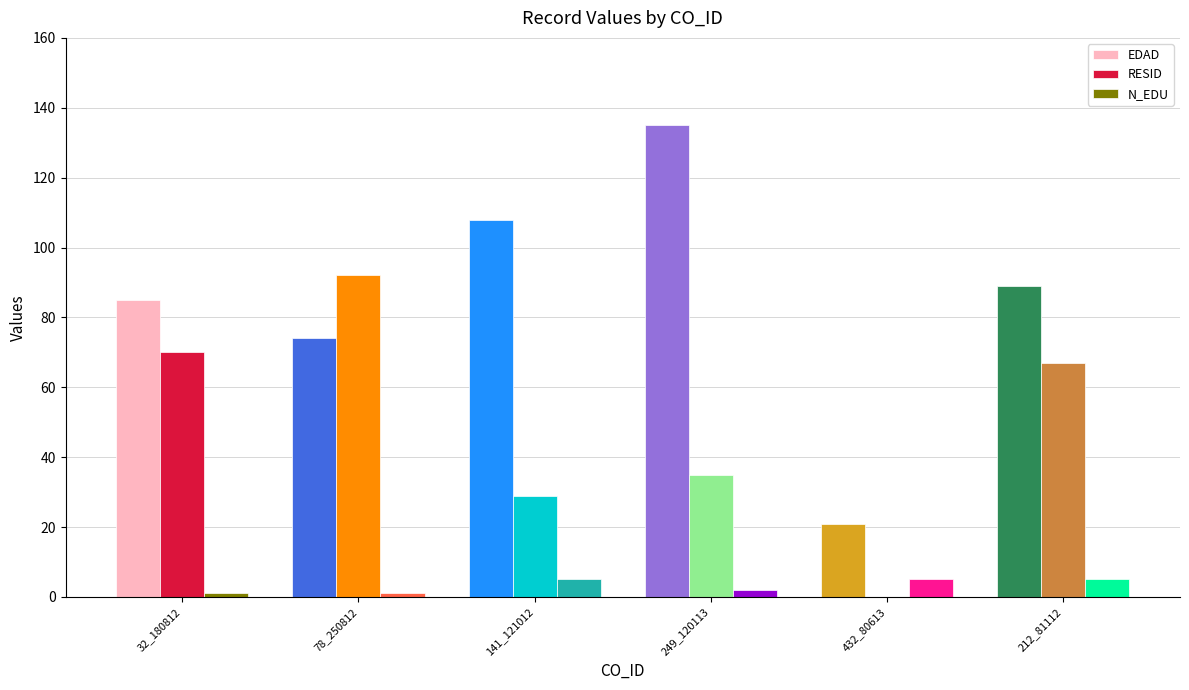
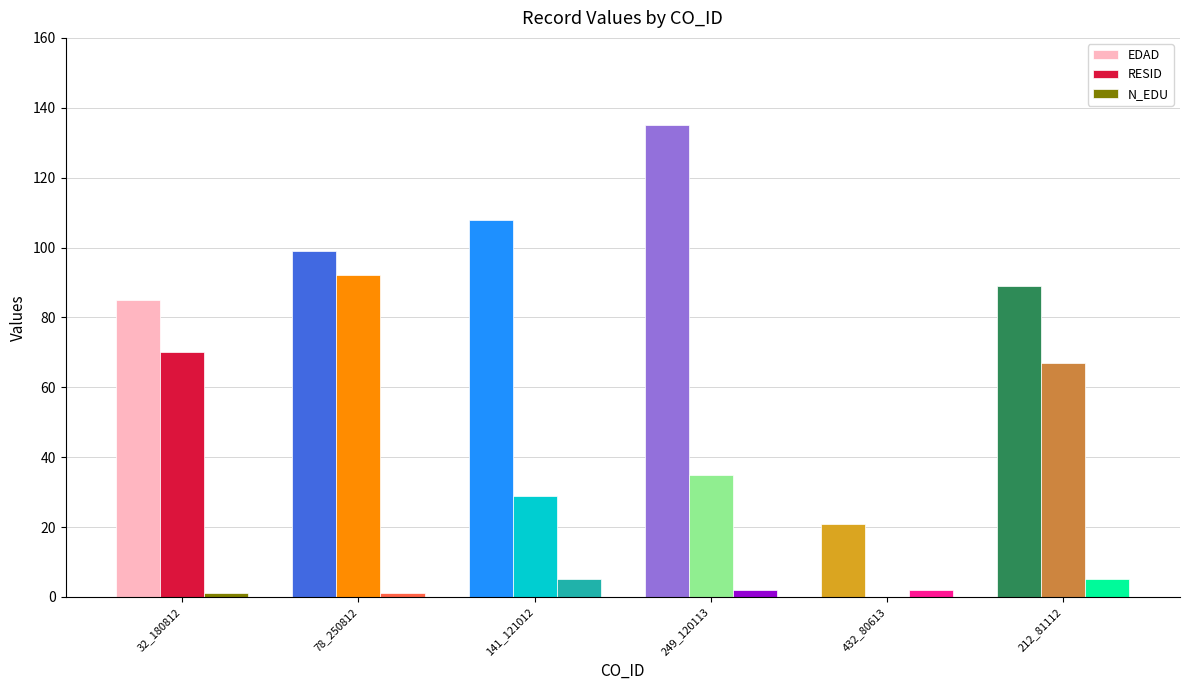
  {
    "EDAD": {
      "32_180812": 85,
-     "78_250812": 74,
+     "78_250812": 99,
      "141_121012": 108,
      "249_120113": 135,
      "432_80613": 21,
      "212_81112": 89
    },
    "RESID": {
      "32_180812": 70,
      "78_250812": 92,
      "141_121012": 29,
      "249_120113": 35,
      "432_80613": 0,
      "212_81112": 67
    },
    "N_EDU": {
      "32_180812": 1,
      "78_250812": 1,
      "141_121012": 5,
      "249_120113": 2,
-     "432_80613": 5,
+     "432_80613": 2,
      "212_81112": 5
    }
  }
